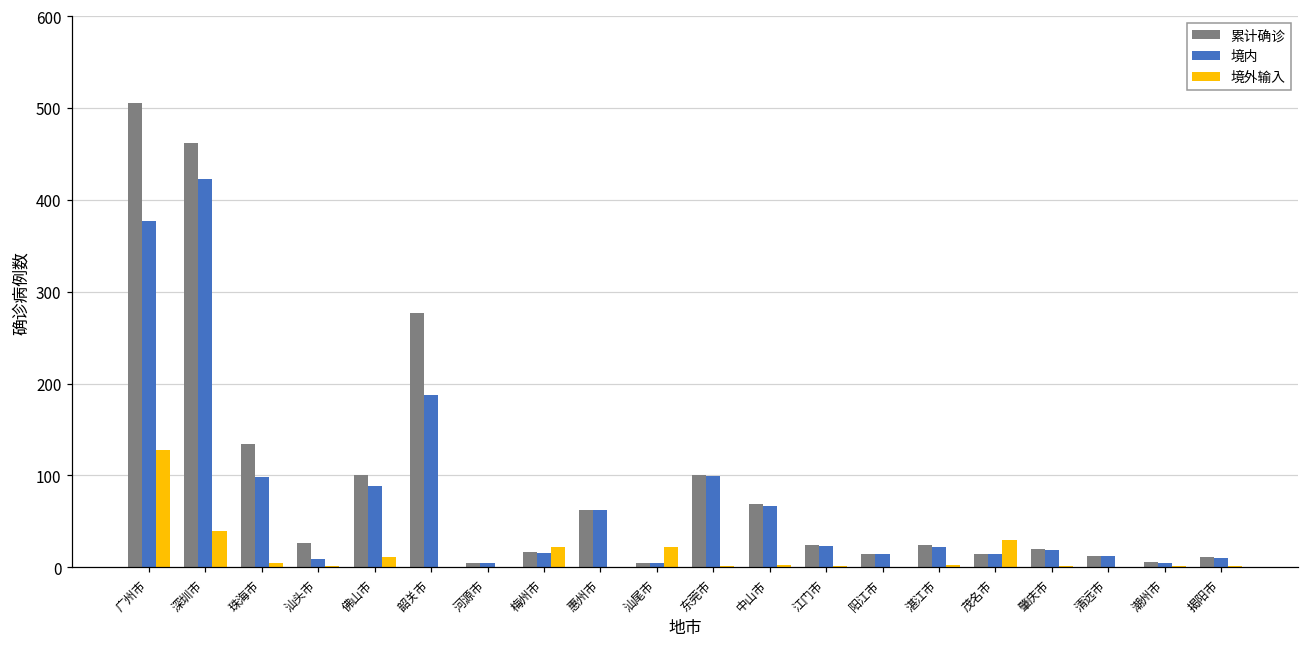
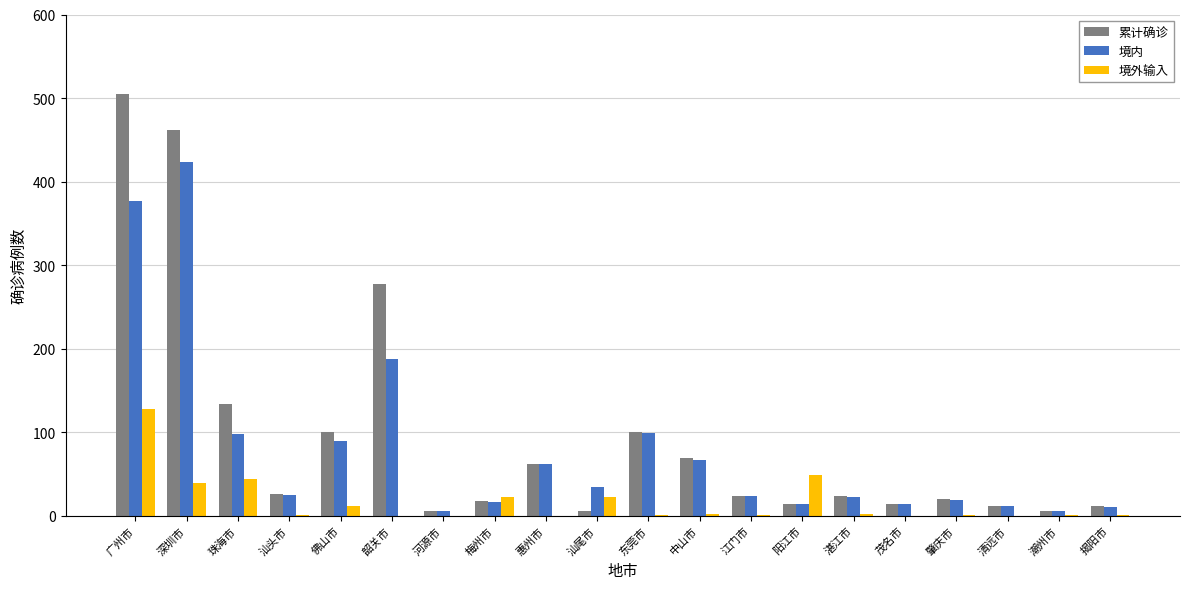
  {
    "累计确诊": {
      "广州市": 510,
      "深圳市": 460,
      "珠海市": 130,
      "汕头市": 30,
      "佛山市": 100,
      "韶关市": 280,
      "河源市": 10,
      "梅州市": 20,
      "惠州市": 60,
      "汕尾市": 10,
      "东莞市": 100,
      "中山市": 70,
      "江门市": 20,
      "阳江市": 10,
      "湛江市": 20,
      "茂名市": 10,
      "肇庆市": 20,
      "清远市": 10,
      "潮州市": 10,
      "揭阳市": 10
    },
    "境内": {
      "广州市": 380,
      "深圳市": 420,
      "珠海市": 100,
-     "汕头市": 10,
+     "汕头市": 30,
      "佛山市": 90,
      "韶关市": 190,
      "河源市": 10,
      "梅州市": 20,
      "惠州市": 60,
-     "汕尾市": 10,
+     "汕尾市": 30,
      "东莞市": 100,
      "中山市": 70,
      "江门市": 20,
      "阳江市": 10,
      "湛江市": 20,
      "茂名市": 10,
      "肇庆市": 20,
      "清远市": 10,
      "潮州市": 10,
      "揭阳市": 10
    },
    "境外输入": {
      "广州市": 130,
      "深圳市": 40,
-     "珠海市": 10,
+     "珠海市": 40,
      "佛山市": 10,
      "韶关市": 0,
      "河源市": 0,
      "梅州市": 20,
      "惠州市": 0,
      "汕尾市": 20,
-     "阳江市": 0,
-     "茂名市": 30,
+     "阳江市": 50,
+     "茂名市": 0,
      "清远市": 0
    }
  }
